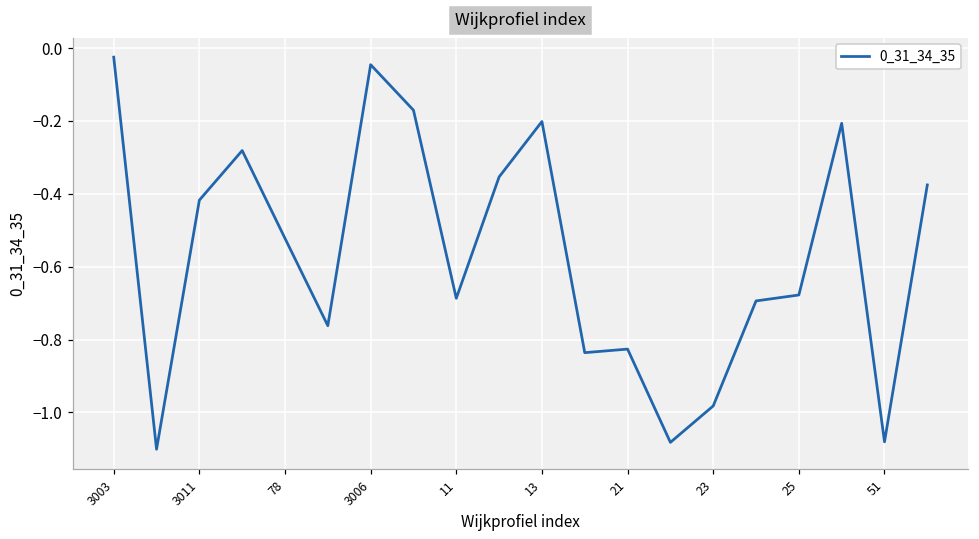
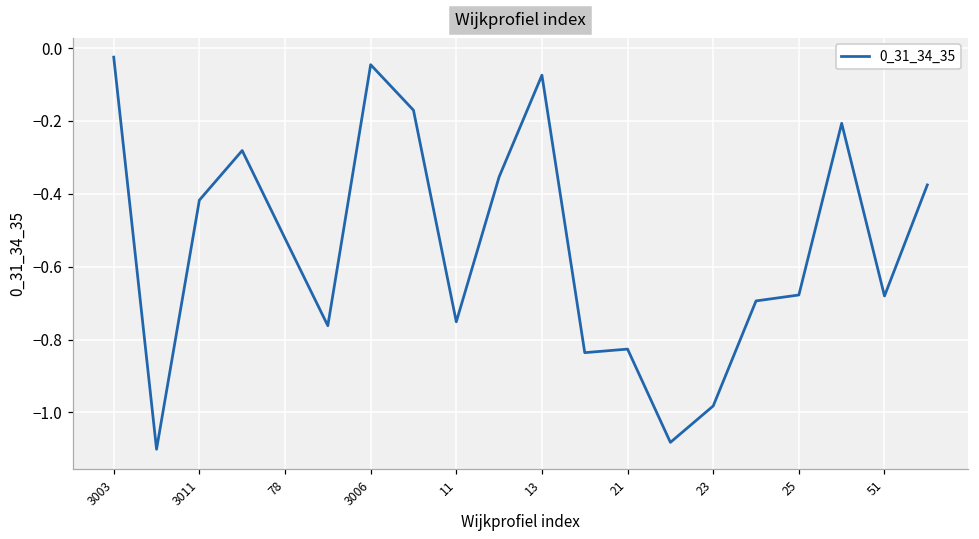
  {
    "3003": -0.02,
    "3011": -0.42,
    "78": -0.52,
    "3006": -0.05,
-   "11": -0.69,
-   "13": -0.20,
+   "11": -0.75,
+   "13": -0.07,
    "21": -0.83,
    "23": -0.98,
    "25": -0.68,
-   "51": -1.08
+   "51": -0.68
  }
